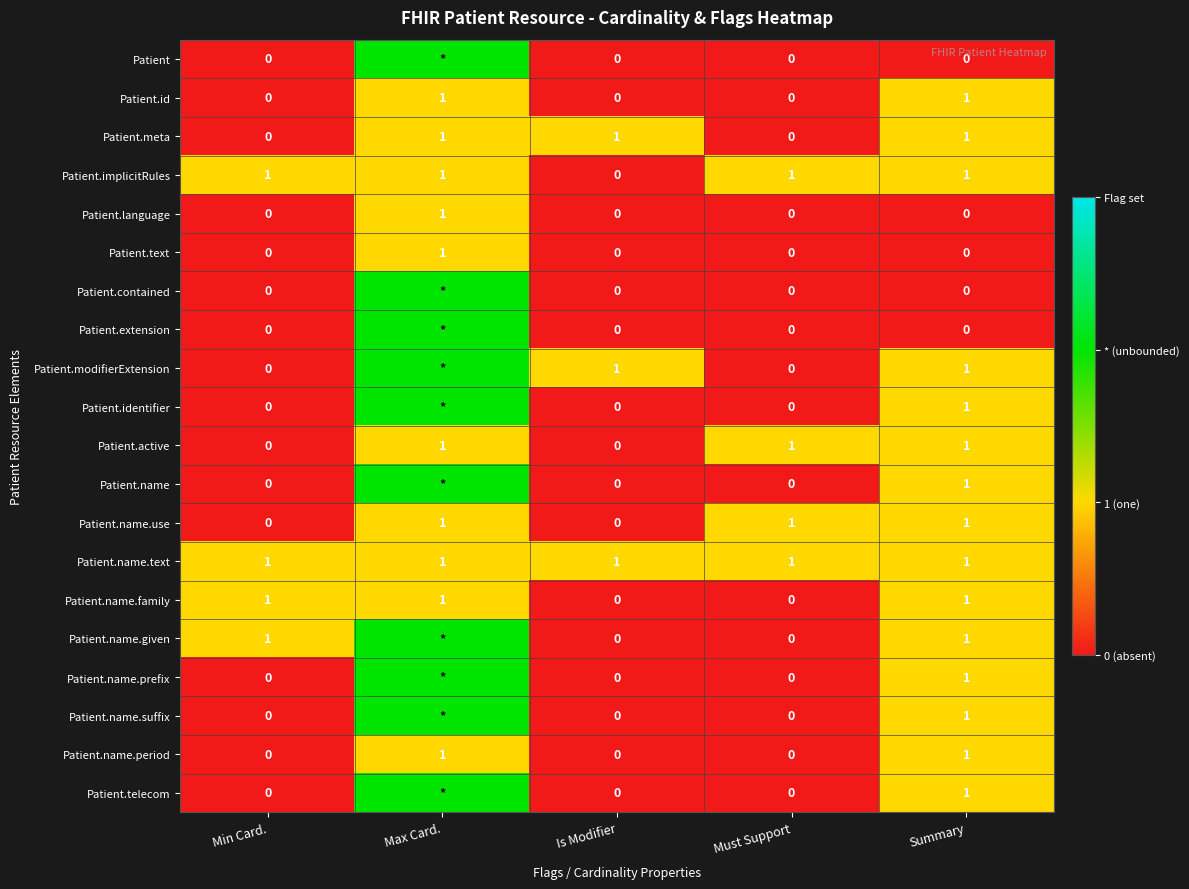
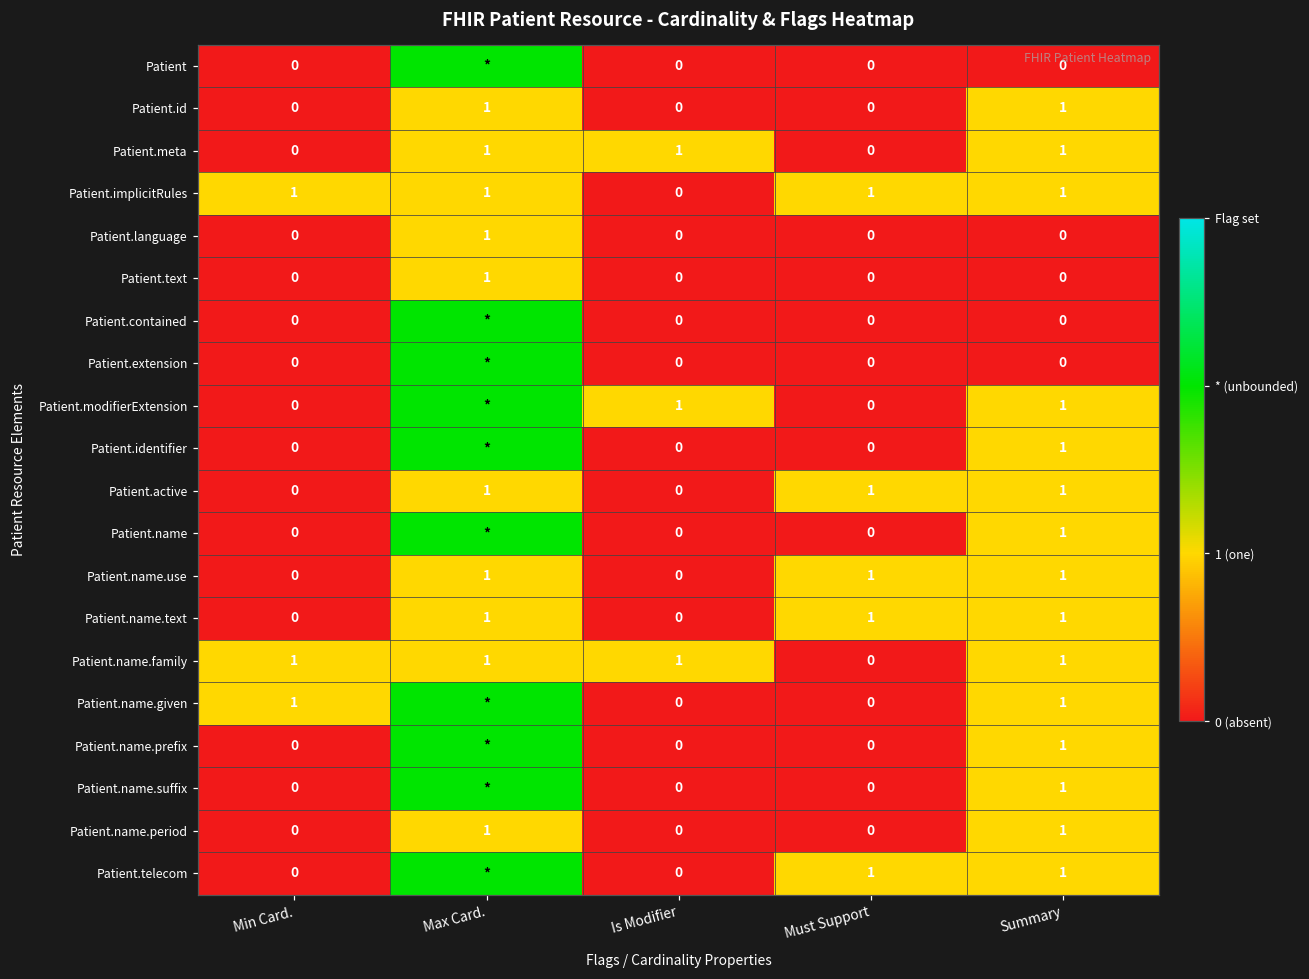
  {
    "Patient": {
      "Min Card.": 0,
      "Is Modifier": 0,
      "Must Support": 0
    },
    "Patient.id": {
      "Min Card.": 0,
      "Max Card.": 1,
      "Is Modifier": 0,
      "Must Support": 0,
      "Summary": 1
    },
    "Patient.meta": {
      "Min Card.": 0,
      "Max Card.": 1,
      "Is Modifier": 1,
      "Must Support": 0,
      "Summary": 1
    },
    "Patient.implicitRules": {
      "Min Card.": 1,
      "Max Card.": 1,
      "Is Modifier": 0,
      "Must Support": 1,
      "Summary": 1
    },
    "Patient.language": {
      "Min Card.": 0,
      "Max Card.": 1,
      "Is Modifier": 0,
      "Must Support": 0,
      "Summary": 0
    },
    "Patient.text": {
      "Min Card.": 0,
      "Max Card.": 1,
      "Is Modifier": 0,
      "Must Support": 0,
      "Summary": 0
    },
    "Patient.contained": {
      "Min Card.": 0,
      "Is Modifier": 0,
      "Must Support": 0,
      "Summary": 0
    },
    "Patient.extension": {
      "Min Card.": 0,
      "Is Modifier": 0,
      "Must Support": 0,
      "Summary": 0
    },
    "Patient.modifierExtension": {
      "Min Card.": 0,
      "Is Modifier": 1,
      "Must Support": 0,
      "Summary": 1
    },
    "Patient.identifier": {
      "Min Card.": 0,
      "Is Modifier": 0,
      "Must Support": 0,
      "Summary": 1
    },
    "Patient.active": {
      "Min Card.": 0,
      "Max Card.": 1,
      "Is Modifier": 0,
      "Must Support": 1,
      "Summary": 1
    },
    "Patient.name": {
      "Min Card.": 0,
      "Is Modifier": 0,
      "Must Support": 0,
      "Summary": 1
    },
    "Patient.name.use": {
      "Min Card.": 0,
      "Max Card.": 1,
      "Is Modifier": 0,
      "Must Support": 1,
      "Summary": 1
    },
    "Patient.name.text": {
-     "Min Card.": 1,
+     "Min Card.": 0,
      "Max Card.": 1,
-     "Is Modifier": 1,
+     "Is Modifier": 0,
      "Must Support": 1,
      "Summary": 1
    },
    "Patient.name.family": {
      "Min Card.": 1,
      "Max Card.": 1,
-     "Is Modifier": 0,
+     "Is Modifier": 1,
      "Must Support": 0,
      "Summary": 1
    },
    "Patient.name.given": {
      "Min Card.": 1,
      "Is Modifier": 0,
      "Must Support": 0,
      "Summary": 1
    },
    "Patient.name.prefix": {
      "Min Card.": 0,
      "Is Modifier": 0,
      "Must Support": 0,
      "Summary": 1
    },
    "Patient.name.suffix": {
      "Min Card.": 0,
      "Is Modifier": 0,
      "Must Support": 0,
      "Summary": 1
    },
    "Patient.name.period": {
      "Min Card.": 0,
      "Max Card.": 1,
      "Is Modifier": 0,
      "Must Support": 0,
      "Summary": 1
    },
    "Patient.telecom": {
      "Min Card.": 0,
      "Is Modifier": 0,
-     "Must Support": 0,
+     "Must Support": 1,
      "Summary": 1
    }
  }
